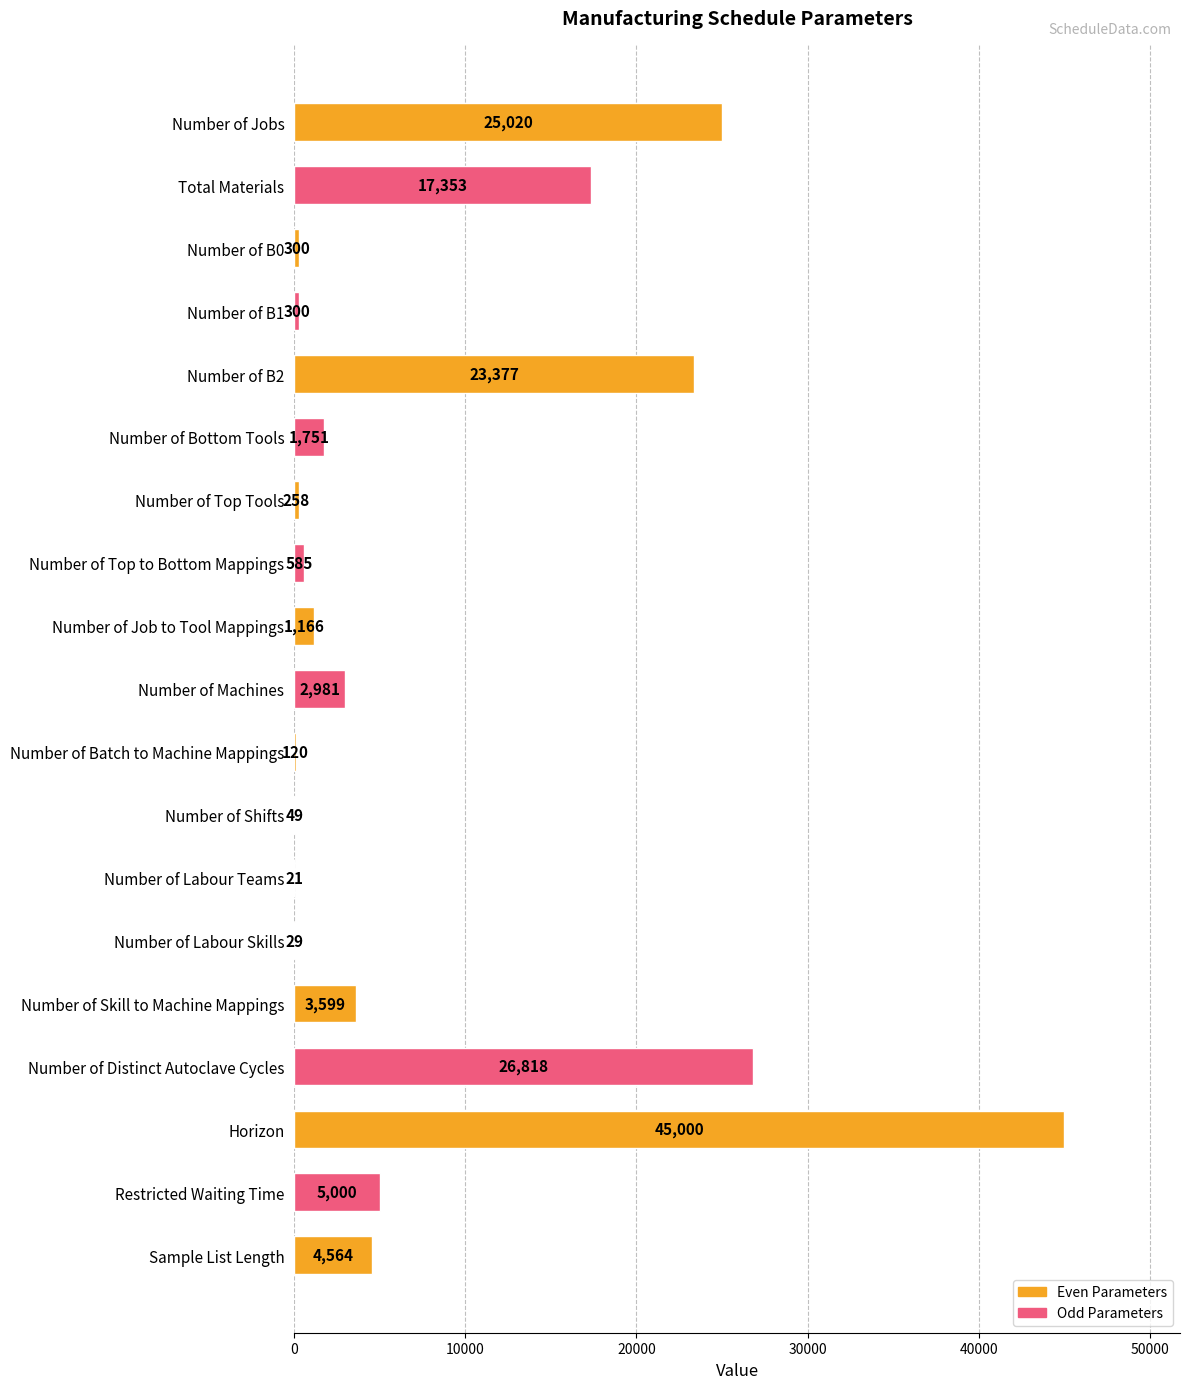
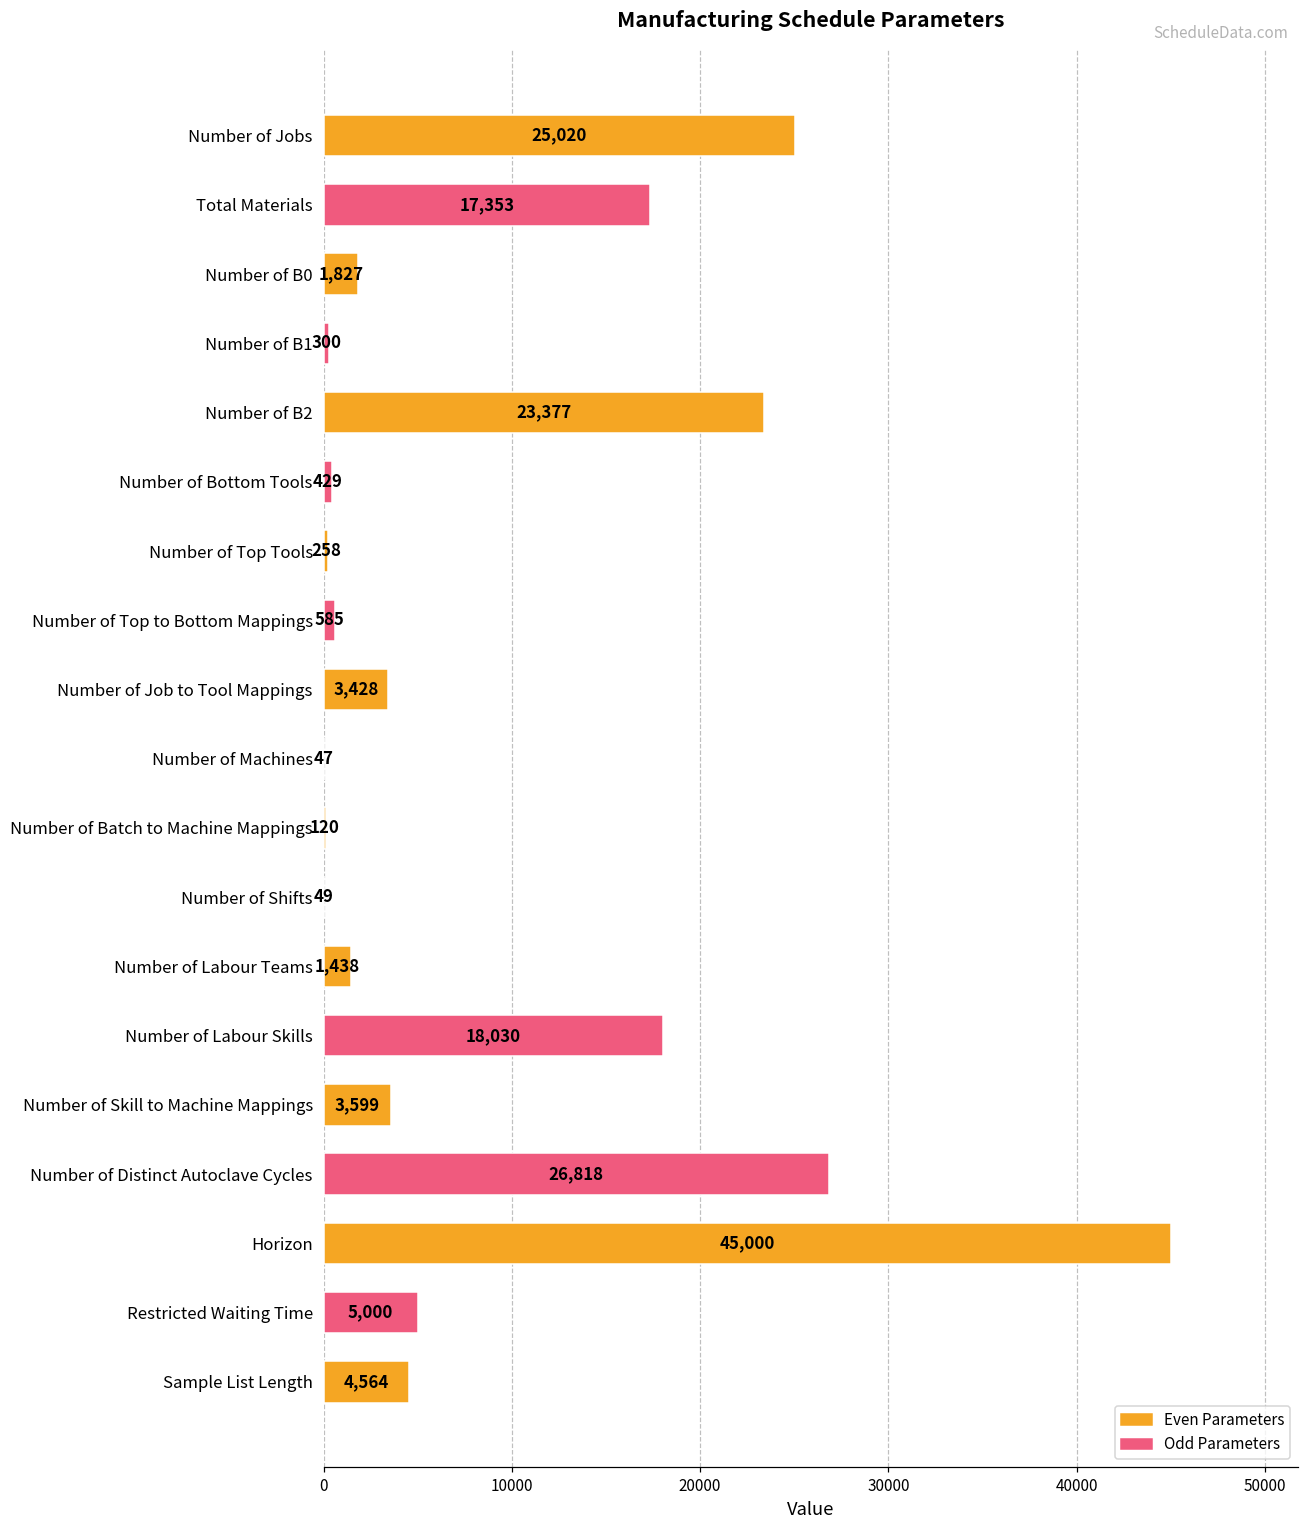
  {
    "Number of Jobs": "25,020",
    "Total Materials": "17,353",
-   "Number of B0": "300",
+   "Number of B0": "1,827",
    "Number of B1": "300",
    "Number of B2": "23,377",
-   "Number of Bottom Tools": "1,751",
+   "Number of Bottom Tools": "429",
    "Number of Top Tools": "258",
    "Number of Top to Bottom Mappings": "585",
-   "Number of Job to Tool Mappings": "1,166",
-   "Number of Machines": "2,981",
+   "Number of Job to Tool Mappings": "3,428",
+   "Number of Machines": "47",
    "Number of Batch to Machine Mappings": "120",
    "Number of Shifts": "49",
-   "Number of Labour Teams": "21",
-   "Number of Labour Skills": "29",
+   "Number of Labour Teams": "1,438",
+   "Number of Labour Skills": "18,030",
    "Number of Skill to Machine Mappings": "3,599",
    "Number of Distinct Autoclave Cycles": "26,818",
    "Horizon": "45,000",
    "Restricted Waiting Time": "5,000",
    "Sample List Length": "4,564"
  }
